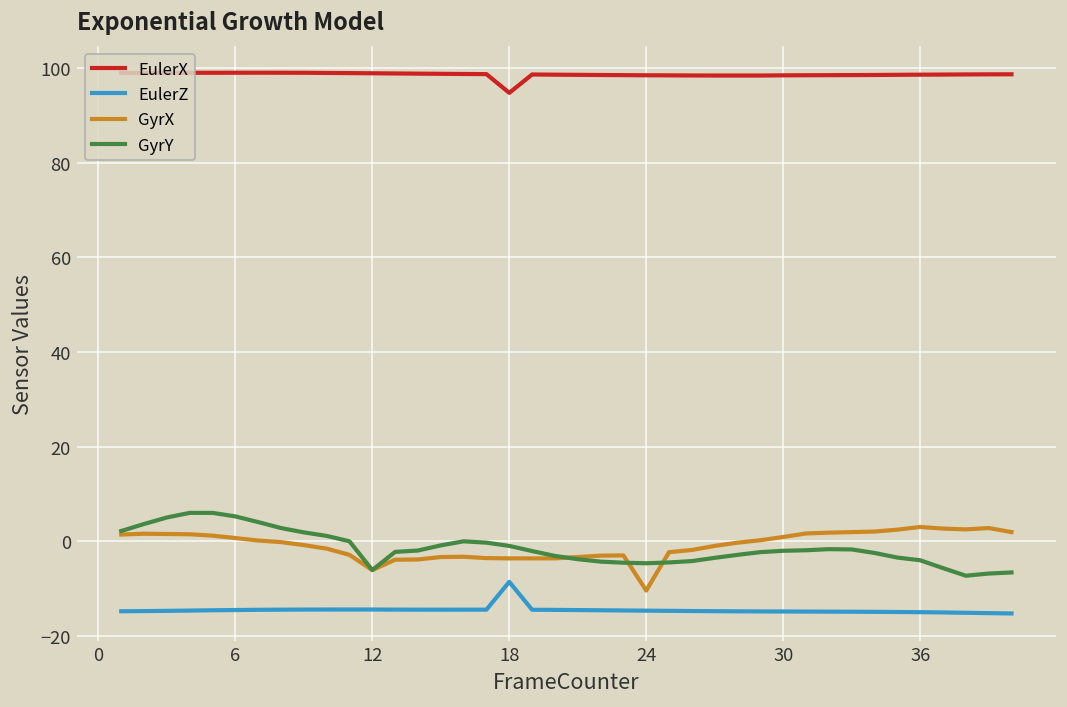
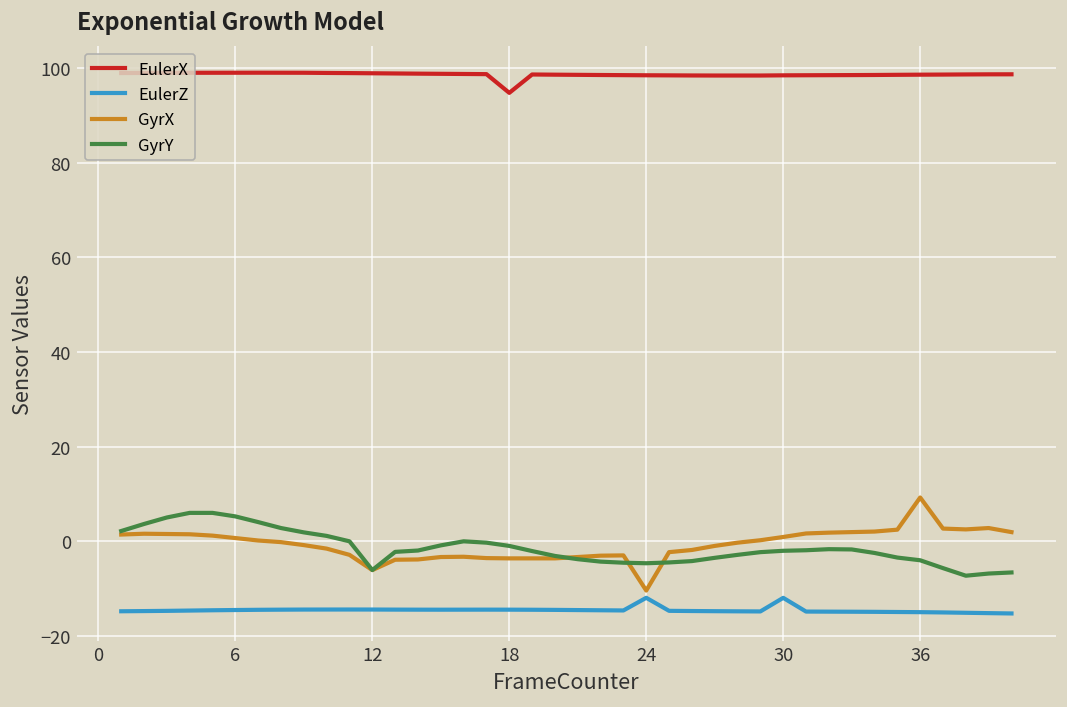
  {
    "EulerX": {
      "6": 99,
      "12": 99,
      "18": 95,
      "24": 99,
      "30": 99,
      "36": 99
    },
    "EulerZ": {
      "6": -15,
      "12": -14,
-     "18": -9,
-     "24": -15,
-     "30": -15,
+     "18": -15,
+     "24": -12,
+     "30": -12,
      "36": -15
    },
    "GyrX": {
      "6": 1,
      "18": -4,
      "24": -10,
      "30": 1,
-     "36": 3
+     "36": 9
    },
    "GyrY": {
      "6": 5,
      "18": -1,
      "24": -5,
      "30": -2,
      "36": -4
    }
  }
